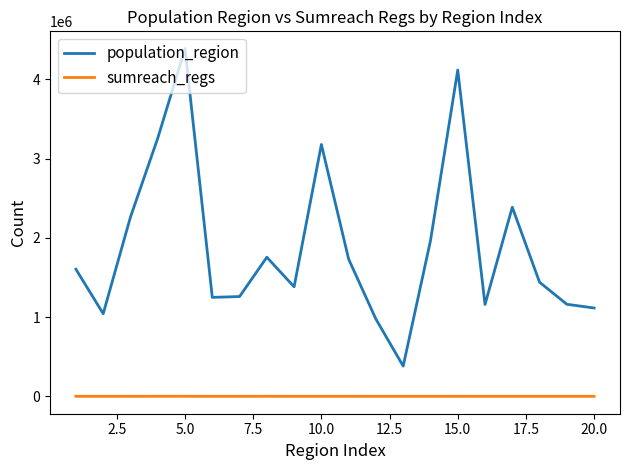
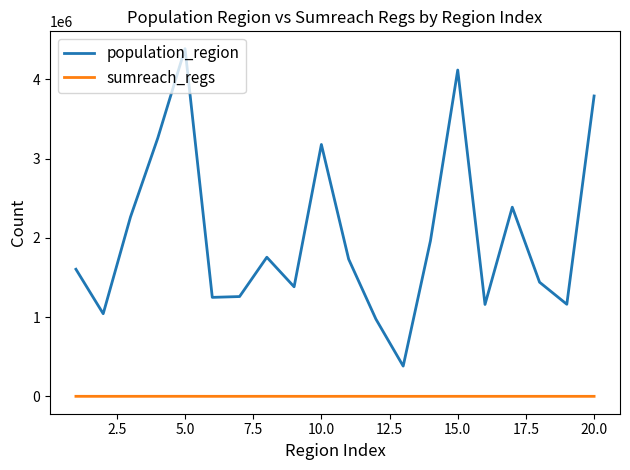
  {
    "population_region": {
      "10.0": 3200000,
      "15.0": 4100000,
-     "20.0": 1100000
+     "20.0": 3800000
    },
    "sumreach_regs": {
      "5.0": 0,
      "10.0": 0,
      "15.0": 0,
      "20.0": 0
    }
  }
